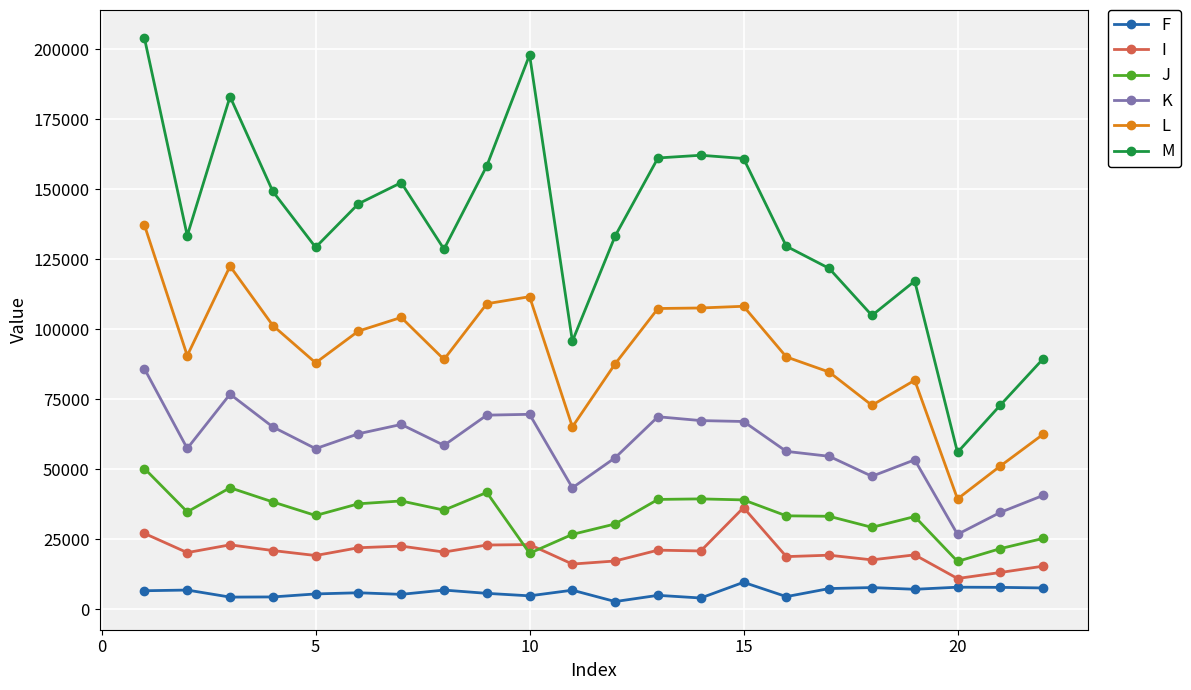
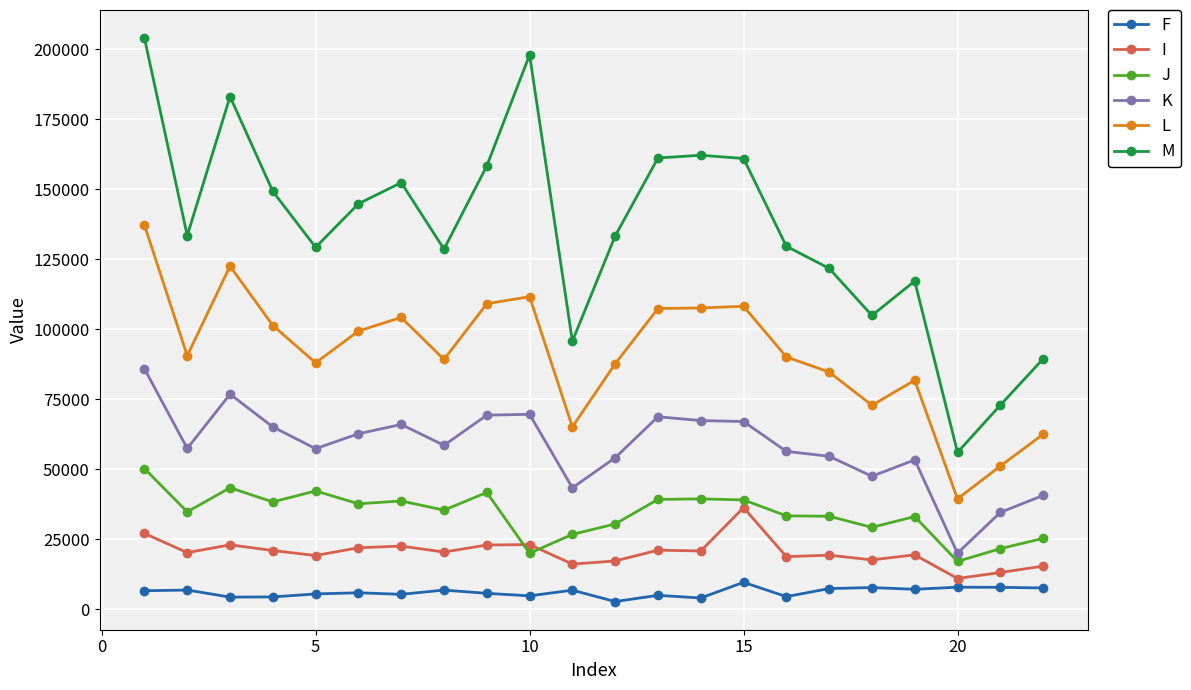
  {
    "F": {
      "5": 5000,
      "10": 5000,
      "15": 10000,
      "20": 8000
    },
    "I": {
      "5": 19000,
      "10": 23000,
      "15": 36000,
      "20": 11000
    },
    "J": {
-     "5": 33000,
+     "5": 42000,
      "10": 20000,
      "15": 39000,
      "20": 17000
    },
    "K": {
      "5": 57000,
      "10": 70000,
      "15": 67000,
-     "20": 27000
+     "20": 20000
    },
    "L": {
      "5": 88000,
      "10": 112000,
      "15": 108000,
      "20": 39000
    },
    "M": {
      "5": 129000,
      "10": 198000,
      "15": 161000,
      "20": 56000
    }
  }
